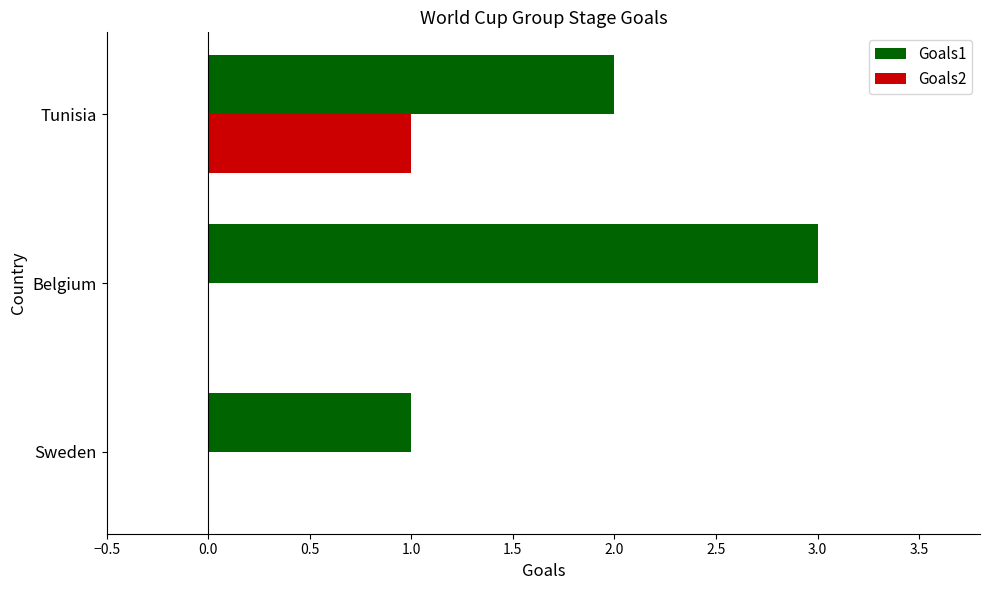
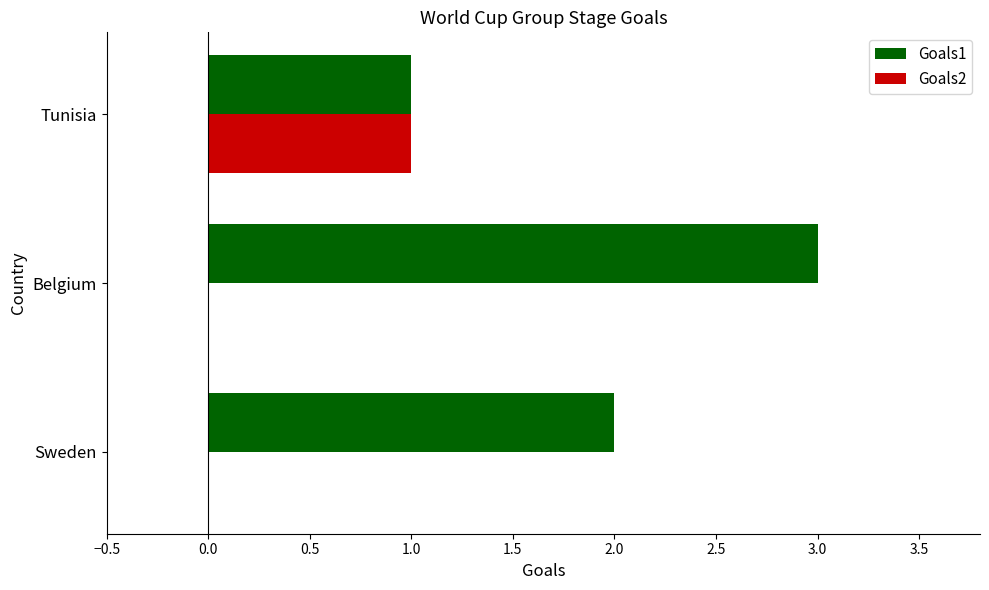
  {
    "Goals1": {
-     "Tunisia": 2,
+     "Tunisia": 1,
      "Belgium": 3,
-     "Sweden": 1
+     "Sweden": 2
    },
    "Goals2": {
      "Tunisia": 1,
      "Belgium": 0,
      "Sweden": 0
    }
  }
